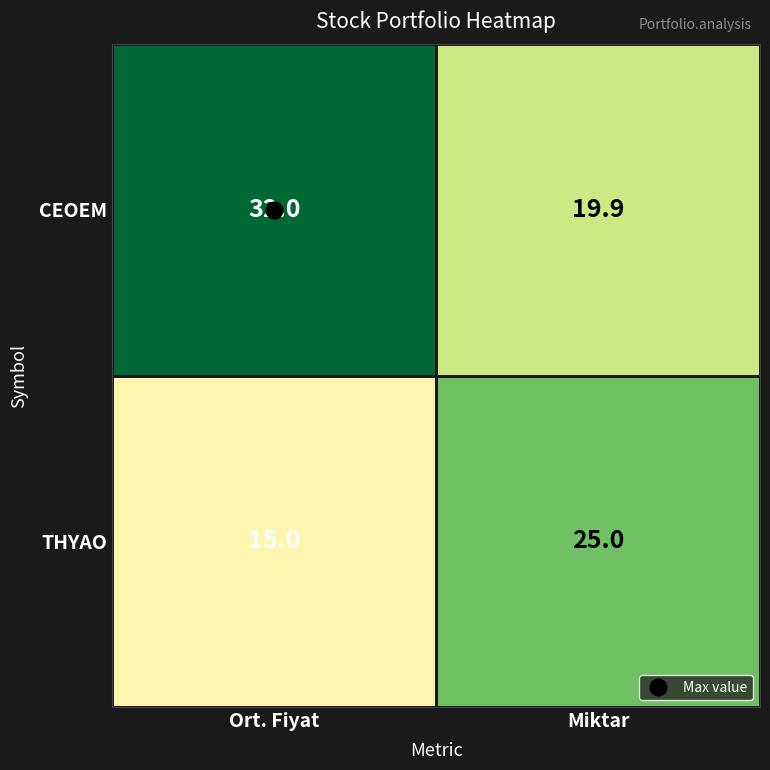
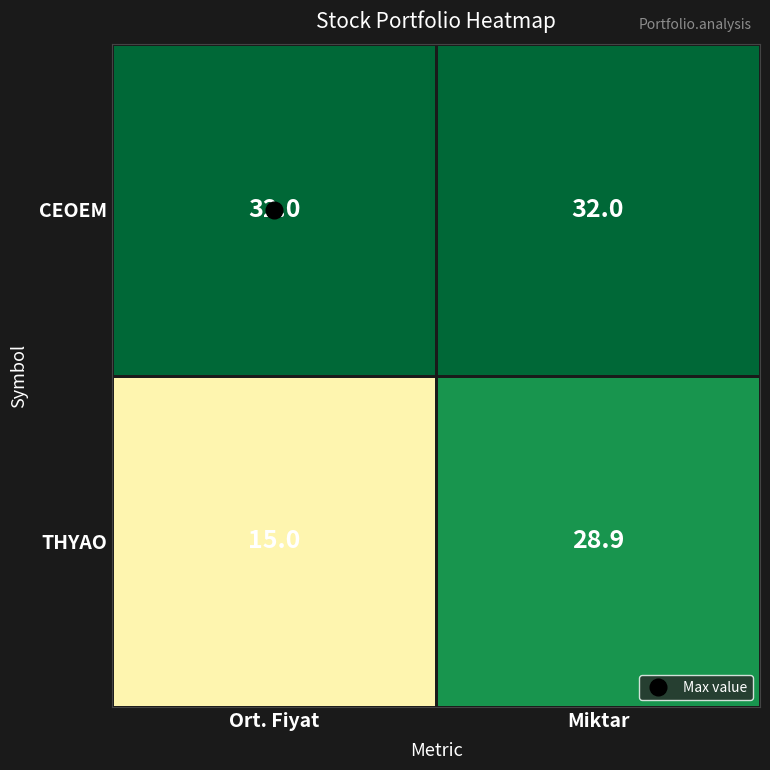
  {
    "CEOEM": {
-     "Miktar": 19.9
+     "Miktar": 32.0
    },
    "THYAO": {
      "Ort. Fiyat": 15.0,
-     "Miktar": 25.0
+     "Miktar": 28.9
    }
  }
